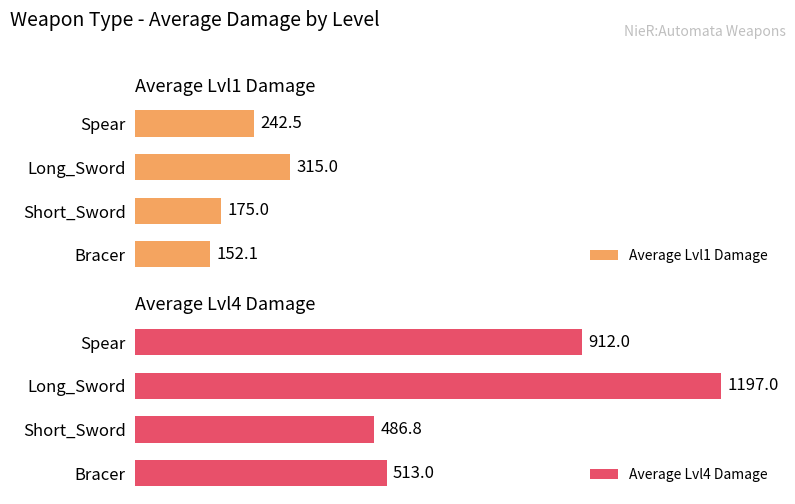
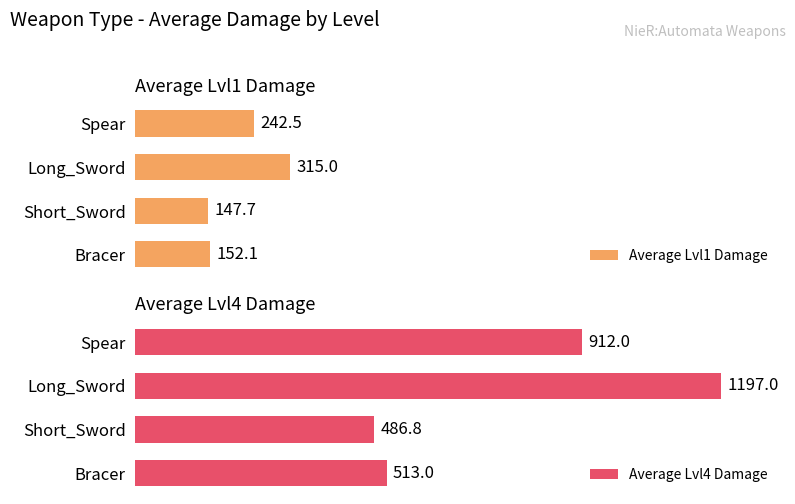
  {
    "Average Lvl1 Damage": {
      "Spear": 242.5,
      "Long_Sword": 315.0,
-     "Short_Sword": 175.0,
+     "Short_Sword": 147.7,
      "Bracer": 152.1
    },
    "Average Lvl4 Damage": {
      "Spear": 912.0,
      "Long_Sword": 1197.0,
      "Short_Sword": 486.8,
      "Bracer": 513.0
    }
  }
